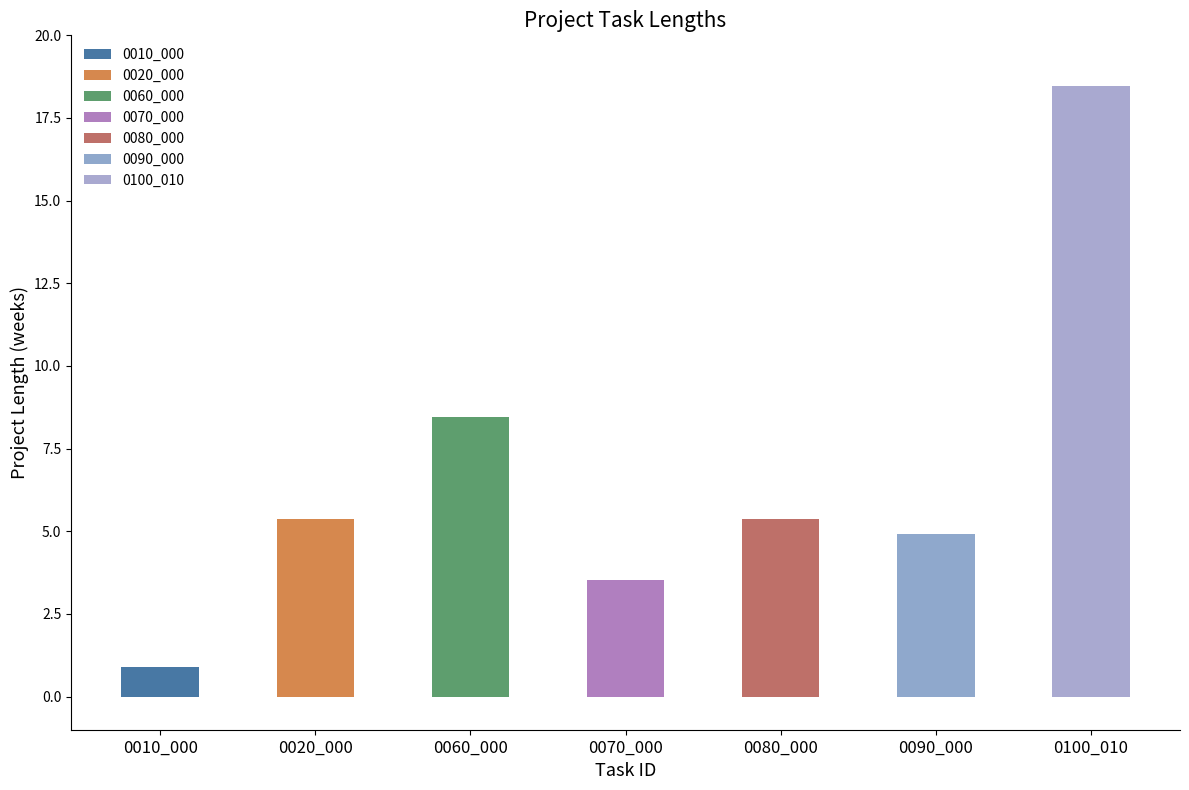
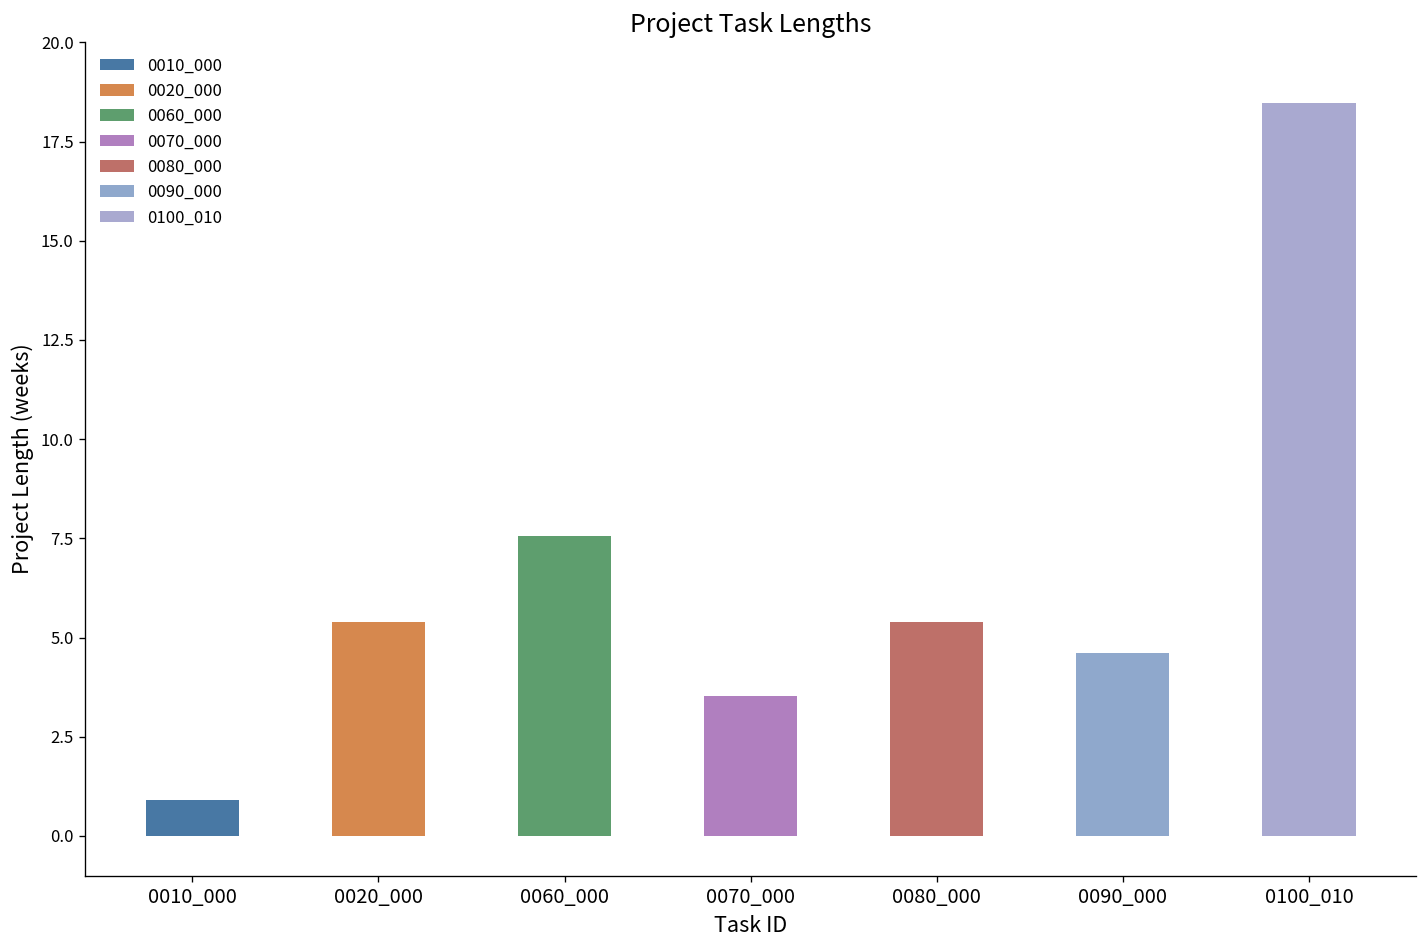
  {
    "0010_000": 0.9,
    "0020_000": 5.4,
-   "0060_000": 8.5,
+   "0060_000": 7.6,
    "0070_000": 3.5,
    "0080_000": 5.4,
-   "0090_000": 4.9,
+   "0090_000": 4.6,
    "0100_010": 18.5
  }
